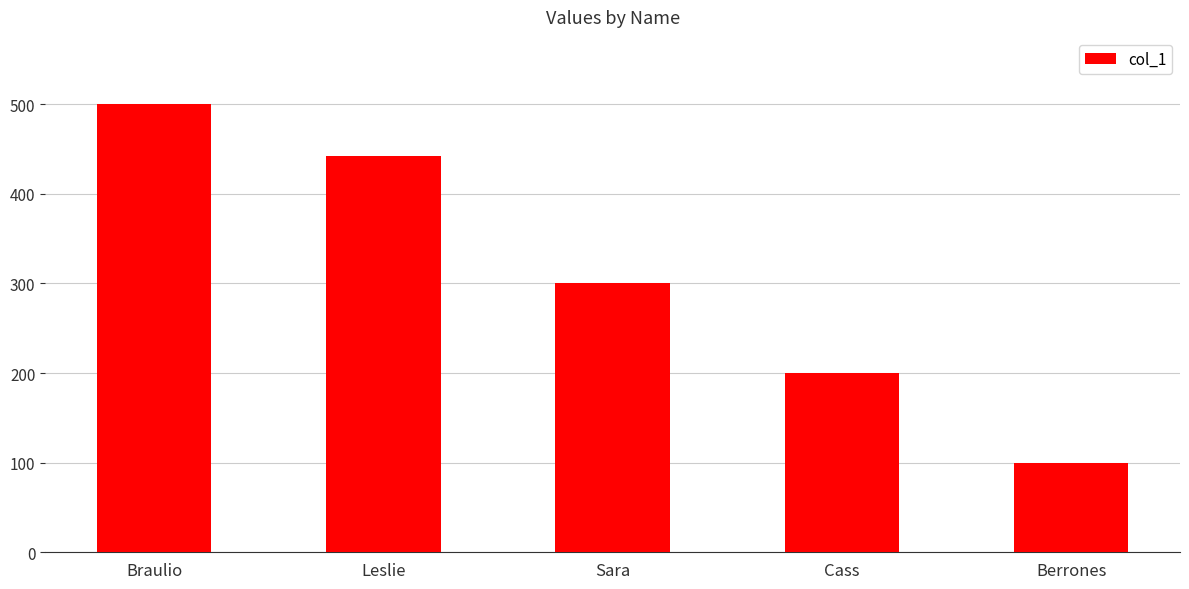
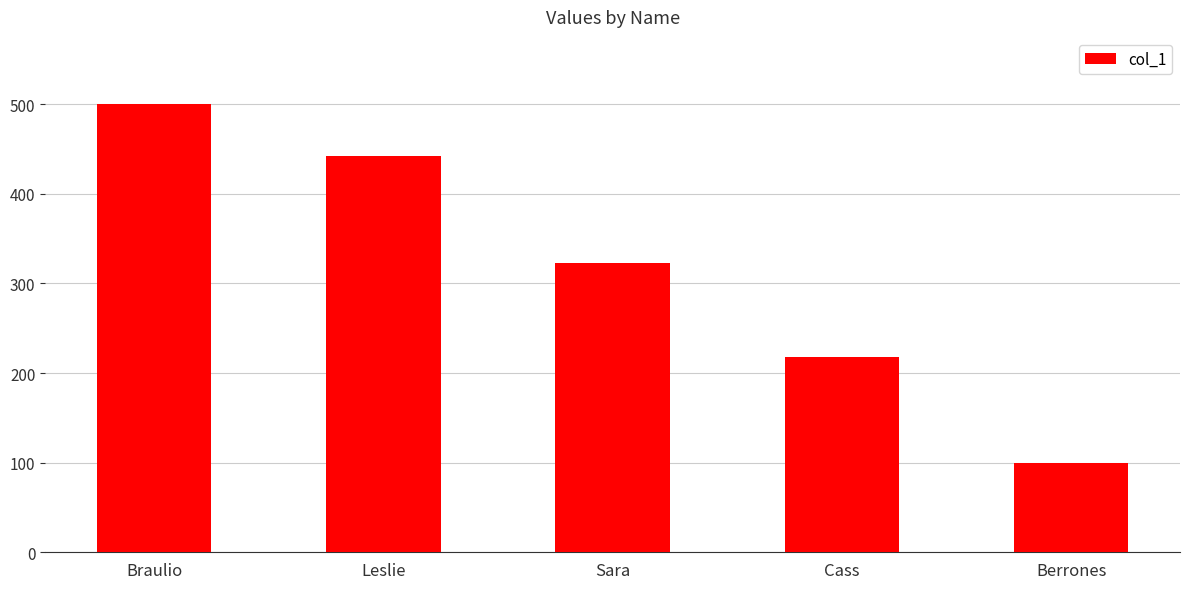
  {
    "Braulio": 500,
    "Leslie": 440,
-   "Sara": 300,
-   "Cass": 200,
+   "Sara": 320,
+   "Cass": 220,
    "Berrones": 100
  }
